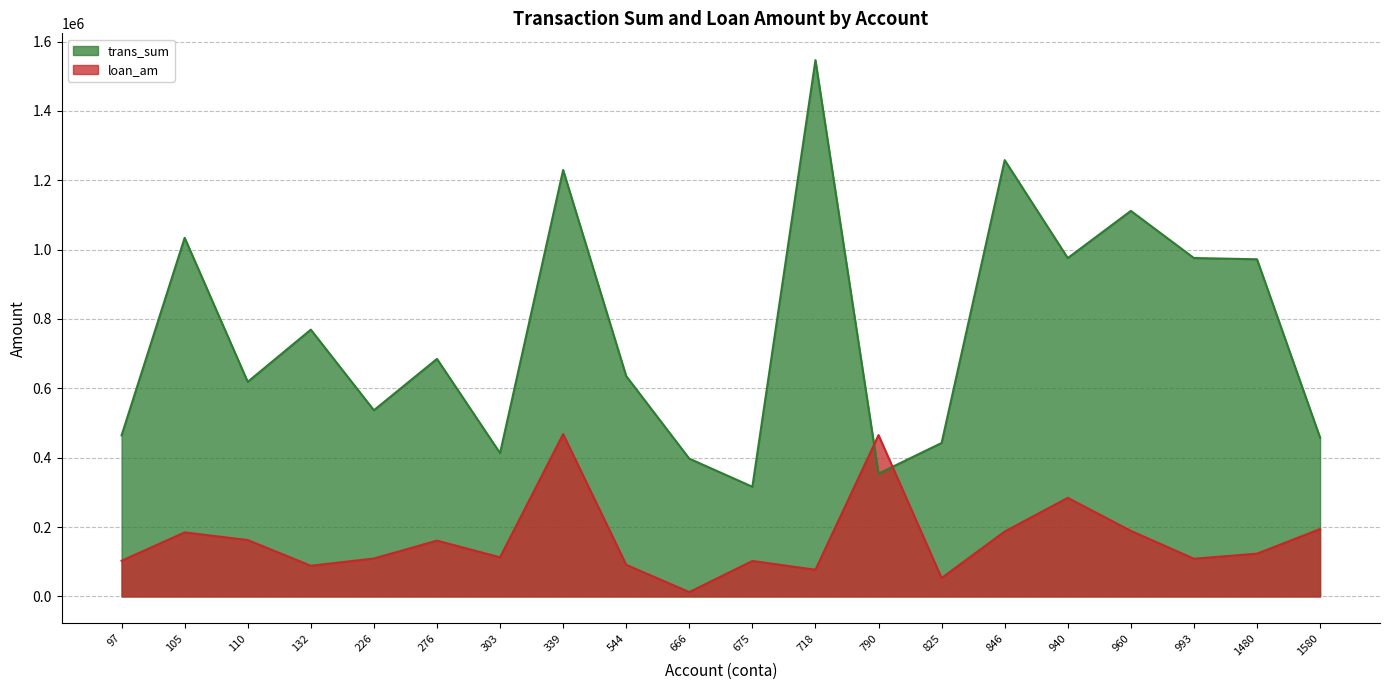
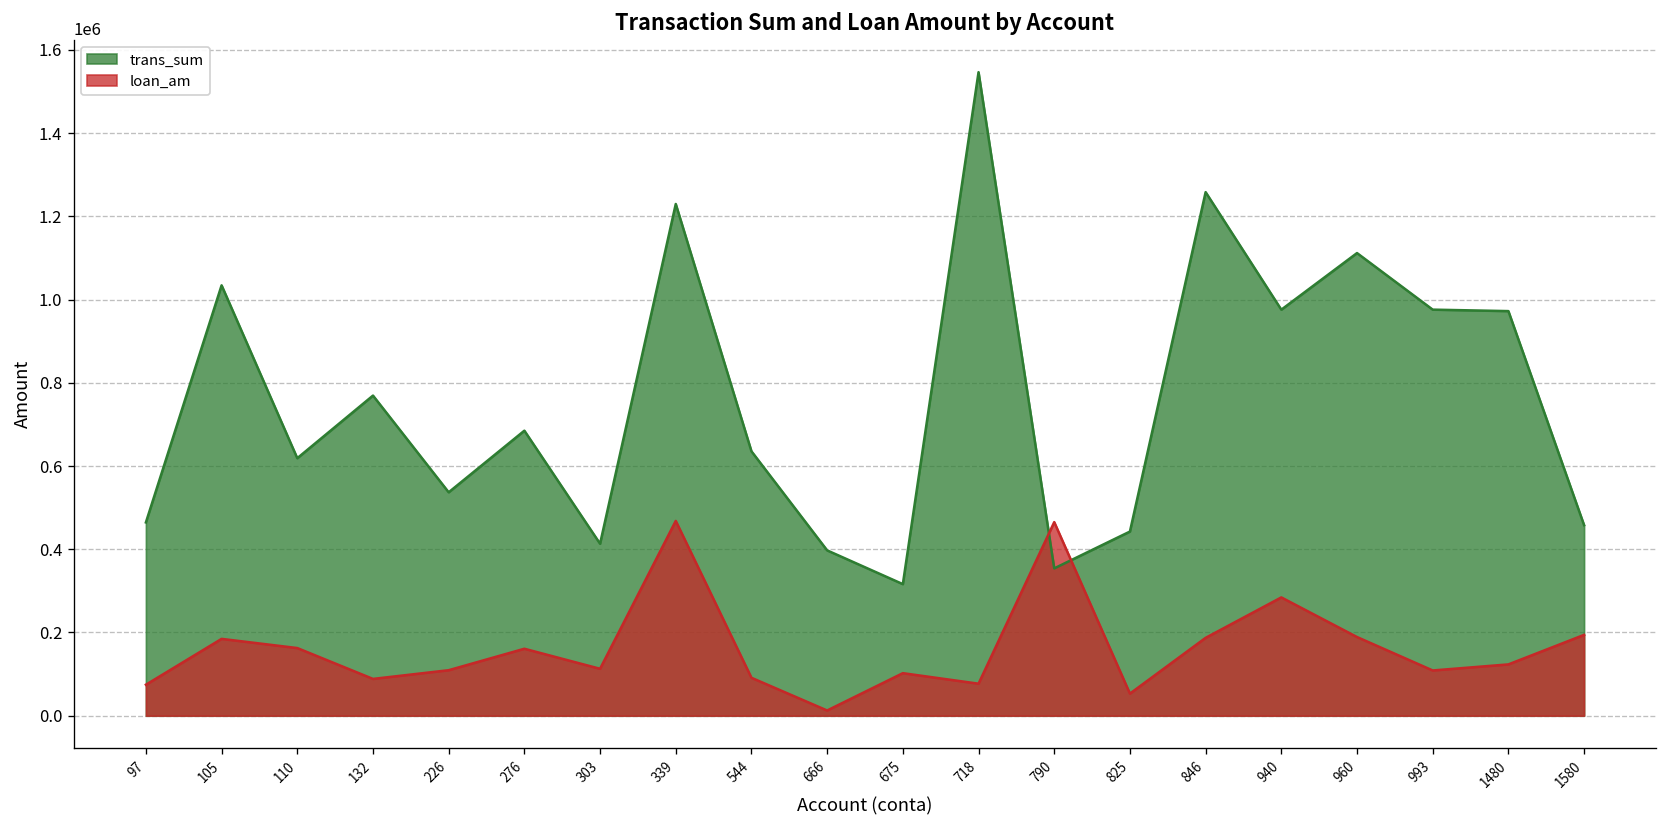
  {
    "trans_sum": {
      "97": 460000,
      "105": 1030000,
      "110": 620000,
      "132": 770000,
      "226": 540000,
      "276": 680000,
      "303": 410000,
      "339": 1230000,
      "544": 640000,
      "666": 400000,
      "675": 320000,
      "718": 1550000,
      "790": 350000,
      "825": 440000,
      "846": 1260000,
      "940": 980000,
      "960": 1110000,
      "993": 980000,
      "1480": 970000,
      "1580": 460000
    },
    "loan_am": {
-     "97": 100000,
+     "97": 70000,
      "105": 180000,
      "110": 160000,
      "132": 90000,
      "226": 110000,
      "276": 160000,
      "303": 110000,
      "339": 470000,
      "544": 90000,
      "666": 10000,
      "675": 100000,
      "718": 80000,
      "790": 470000,
      "825": 50000,
      "846": 190000,
      "940": 280000,
      "960": 190000,
      "993": 110000,
      "1480": 120000,
      "1580": 190000
    }
  }
